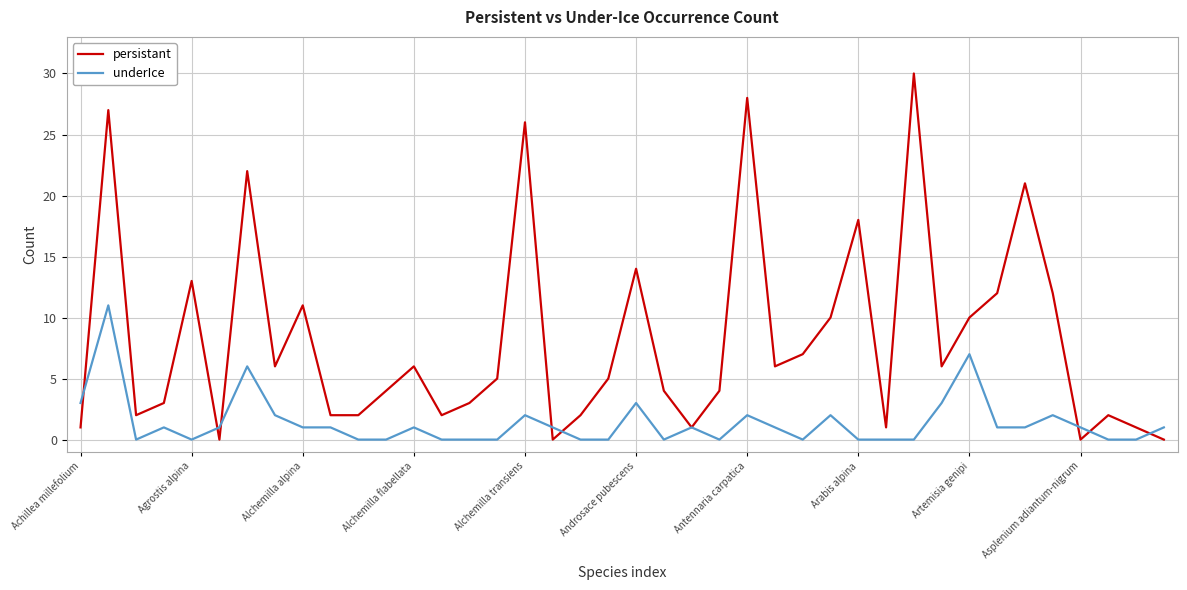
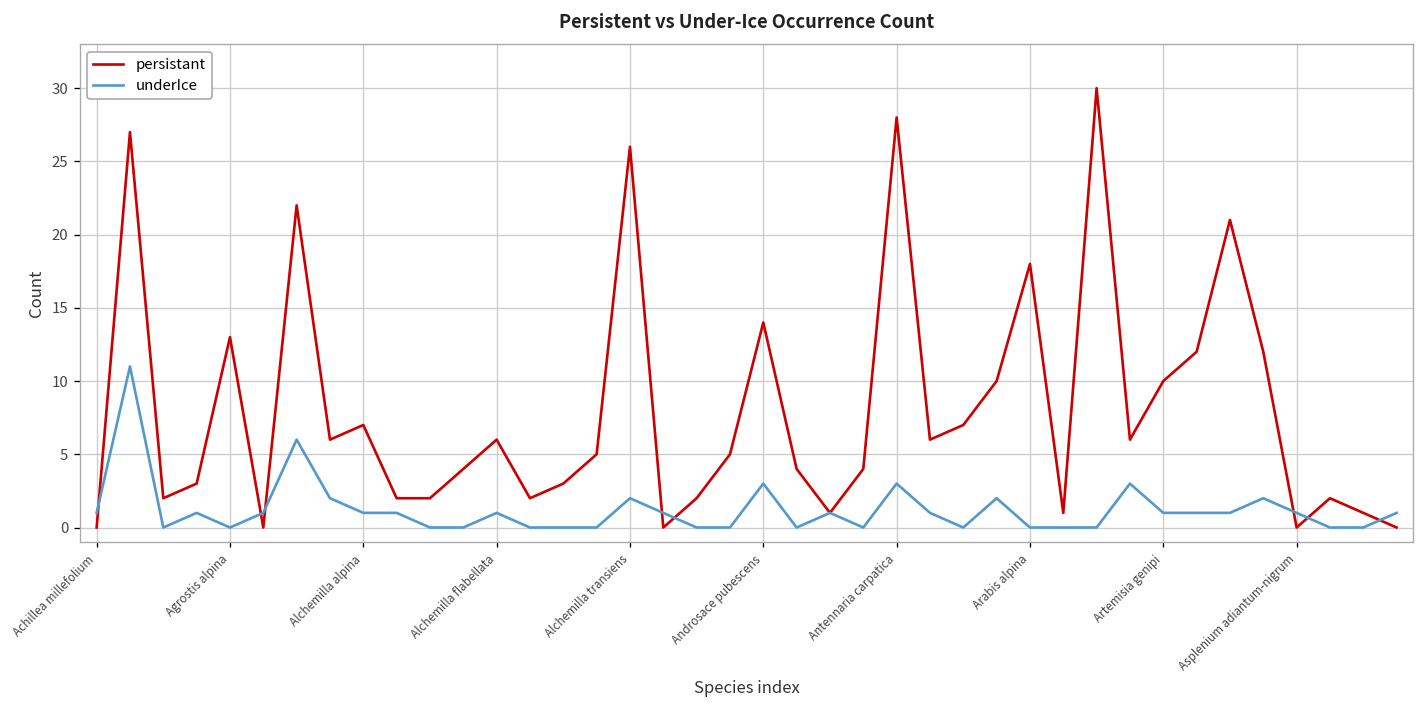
  {
    "persistant": {
-     "Achillea millefolium": 1,
+     "Achillea millefolium": 0,
      "Agrostis alpina": 13,
-     "Alchemilla alpina": 11,
+     "Alchemilla alpina": 7,
      "Alchemilla flabellata": 6,
      "Alchemilla transiens": 26,
      "Androsace pubescens": 14,
      "Antennaria carpatica": 28,
      "Arabis alpina": 18,
      "Artemisia genipi": 10,
      "Asplenium adiantum-nigrum": 0
    },
    "underIce": {
-     "Achillea millefolium": 3,
+     "Achillea millefolium": 1,
      "Agrostis alpina": 0,
      "Alchemilla alpina": 1,
      "Alchemilla flabellata": 1,
      "Alchemilla transiens": 2,
      "Androsace pubescens": 3,
-     "Antennaria carpatica": 2,
+     "Antennaria carpatica": 3,
      "Arabis alpina": 0,
-     "Artemisia genipi": 7,
+     "Artemisia genipi": 1,
      "Asplenium adiantum-nigrum": 1
    }
  }
